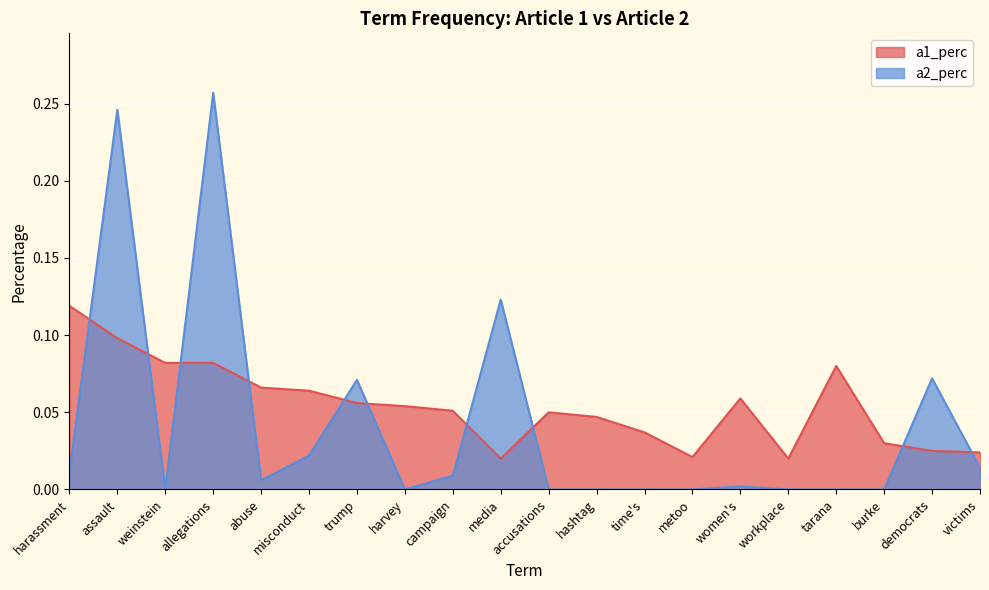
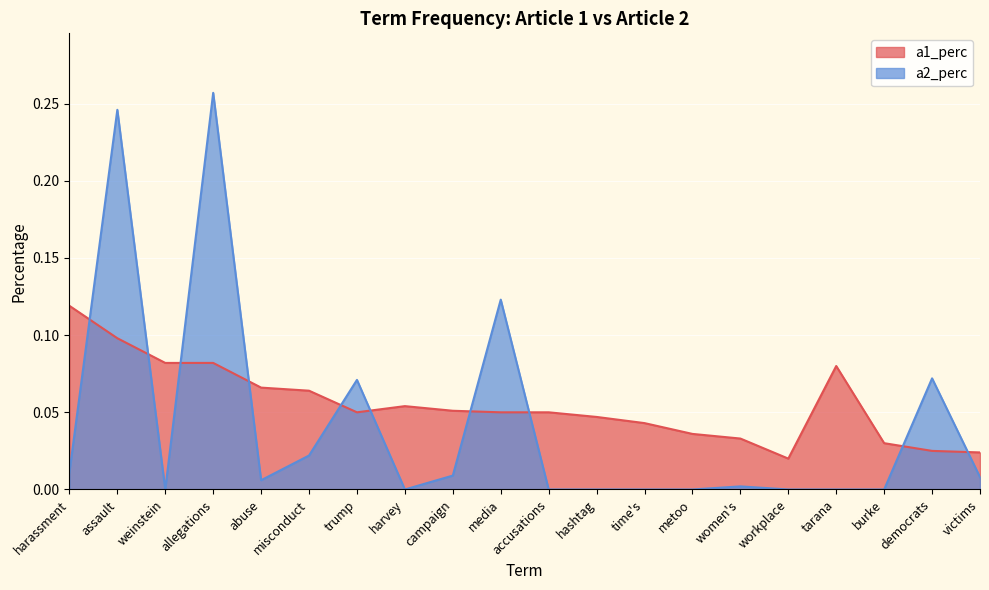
  {
    "a1_perc": {
      "harassment": 0.119,
      "assault": 0.098,
      "weinstein": 0.082,
      "allegations": 0.082,
      "abuse": 0.066,
      "misconduct": 0.064,
-     "trump": 0.056,
+     "trump": 0.050,
      "harvey": 0.054,
      "campaign": 0.051,
-     "media": 0.02,
+     "media": 0.05,
      "accusations": 0.050,
      "hashtag": 0.047,
-     "time's": 0.037,
-     "metoo": 0.021,
-     "women's": 0.059,
+     "time's": 0.043,
+     "metoo": 0.036,
+     "women's": 0.033,
      "workplace": 0.020,
      "tarana": 0.080,
      "burke": 0.030,
      "democrats": 0.025,
      "victims": 0.024
    },
    "a2_perc": {
      "harassment": 0.011,
      "assault": 0.246,
      "weinstein": 0.000,
      "allegations": 0.257,
      "abuse": 0.006,
      "misconduct": 0.022,
      "trump": 0.071,
      "harvey": 0.000,
      "campaign": 0.009,
      "media": 0.123,
      "accusations": 0.000,
      "hashtag": 0.000,
      "time's": 0.000,
      "metoo": 0.000,
      "women's": 0.002,
      "workplace": 0.000,
      "tarana": 0.000,
      "burke": 0.000,
      "democrats": 0.072,
-     "victims": 0.014
+     "victims": 0.008
    }
  }
